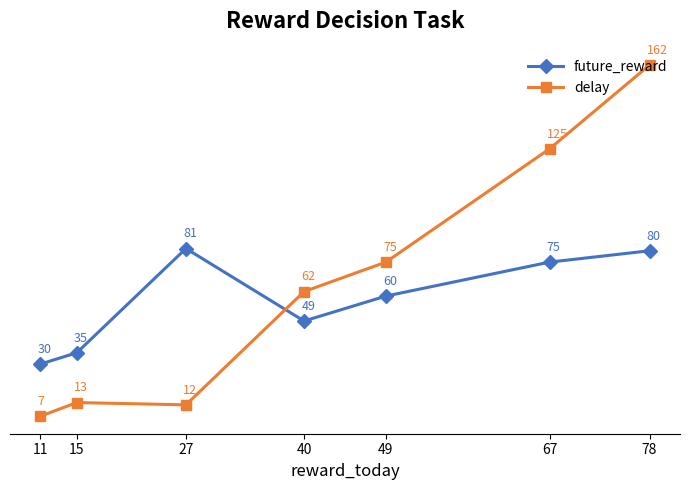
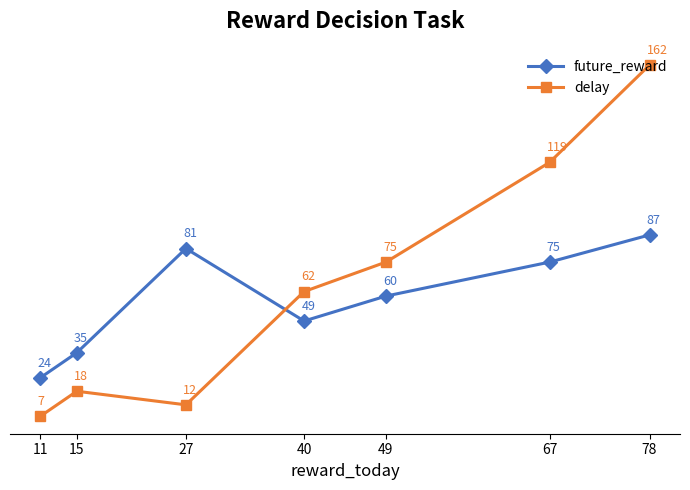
  {
    "future_reward": {
-     "11": 30,
+     "11": 24,
      "15": 35,
      "27": 81,
      "40": 49,
      "49": 60,
      "67": 75,
-     "78": 80
+     "78": 87
    },
    "delay": {
      "11": 7,
-     "15": 13,
+     "15": 18,
      "27": 12,
      "40": 62,
      "49": 75,
-     "67": 125,
+     "67": 119,
      "78": 162
    }
  }
